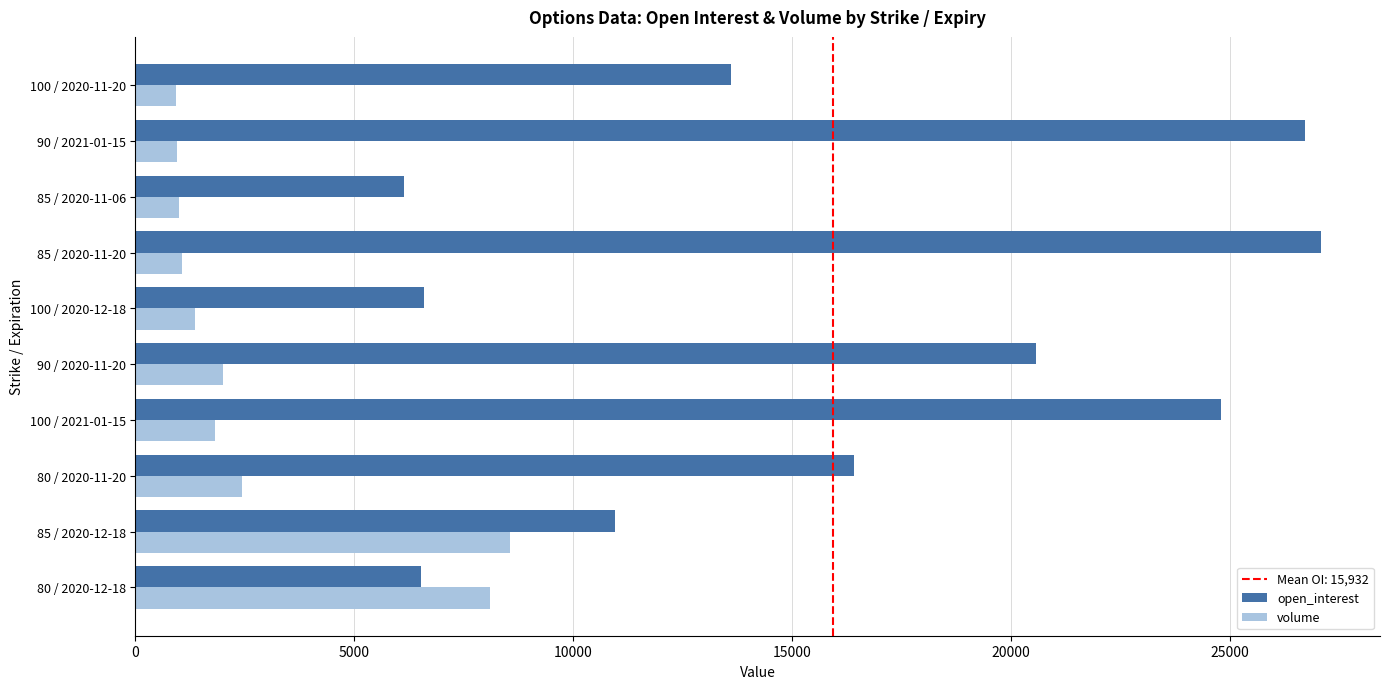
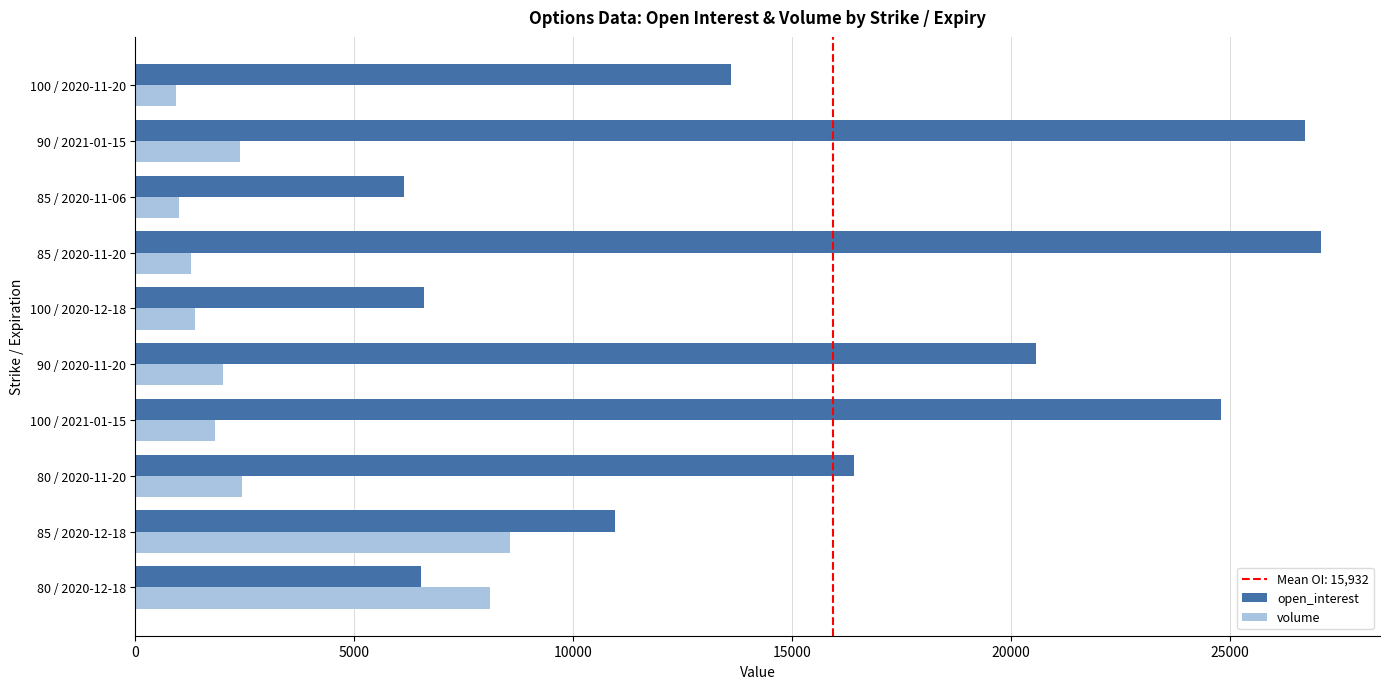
  {
    "open_interest": {
      "100 / 2020-11-20": 13600,
      "90 / 2021-01-15": 26700,
      "85 / 2020-11-06": 6100,
      "85 / 2020-11-20": 27100,
      "100 / 2020-12-18": 6600,
      "90 / 2020-11-20": 20600,
      "100 / 2021-01-15": 24800,
      "80 / 2020-11-20": 16400,
      "85 / 2020-12-18": 10900,
      "80 / 2020-12-18": 6500
    },
    "volume": {
      "100 / 2020-11-20": 900,
-     "90 / 2021-01-15": 900,
+     "90 / 2021-01-15": 2400,
      "85 / 2020-11-06": 1000,
-     "85 / 2020-11-20": 1100,
+     "85 / 2020-11-20": 1300,
      "100 / 2020-12-18": 1400,
      "90 / 2020-11-20": 2000,
      "100 / 2021-01-15": 1800,
      "80 / 2020-11-20": 2400,
      "85 / 2020-12-18": 8600,
      "80 / 2020-12-18": 8100
    }
  }
